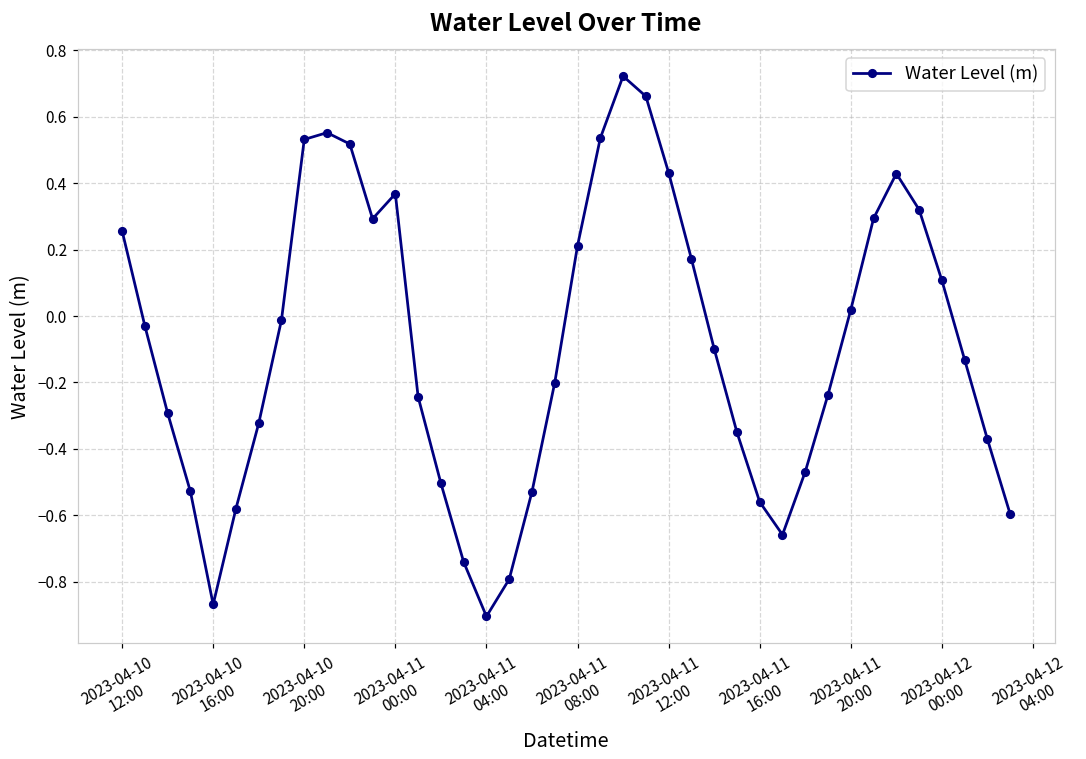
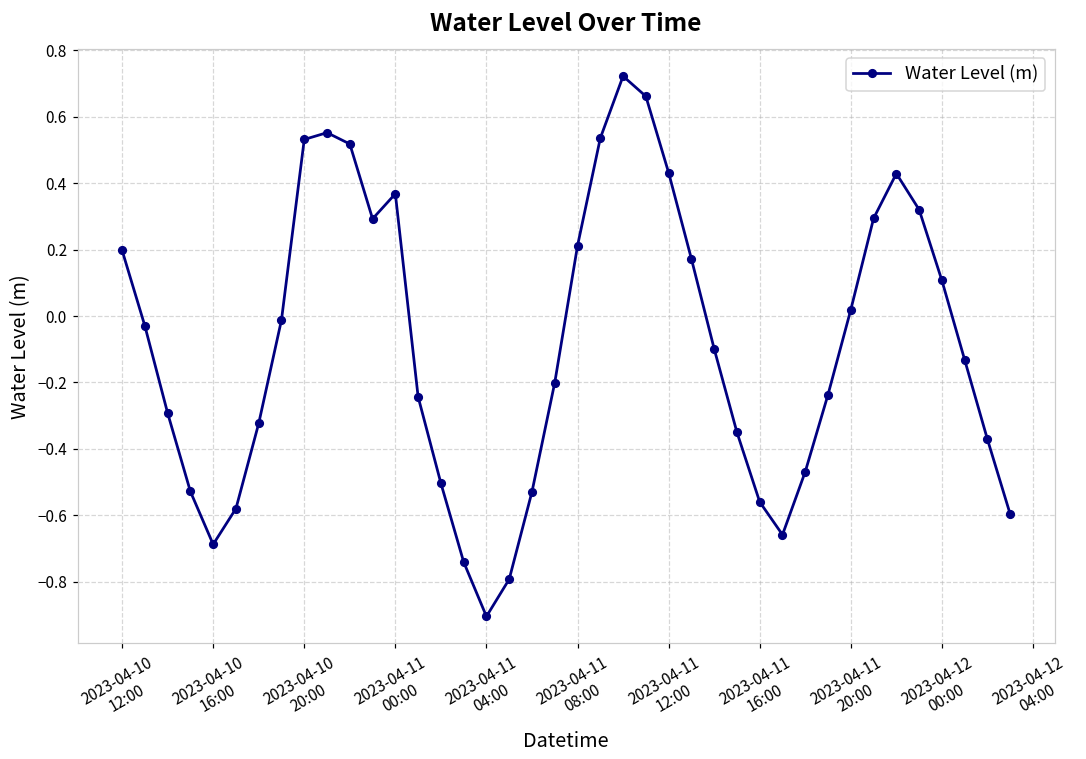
  {
-   "2023-04-10 12:00": 0.26,
-   "2023-04-10 16:00": -0.87,
+   "2023-04-10 12:00": 0.20,
+   "2023-04-10 16:00": -0.69,
    "2023-04-10 20:00": 0.53,
    "2023-04-11 00:00": 0.37,
    "2023-04-11 04:00": -0.90,
    "2023-04-11 08:00": 0.21,
    "2023-04-11 12:00": 0.43,
    "2023-04-11 16:00": -0.56,
    "2023-04-11 20:00": 0.02,
    "2023-04-12 00:00": 0.11
  }
